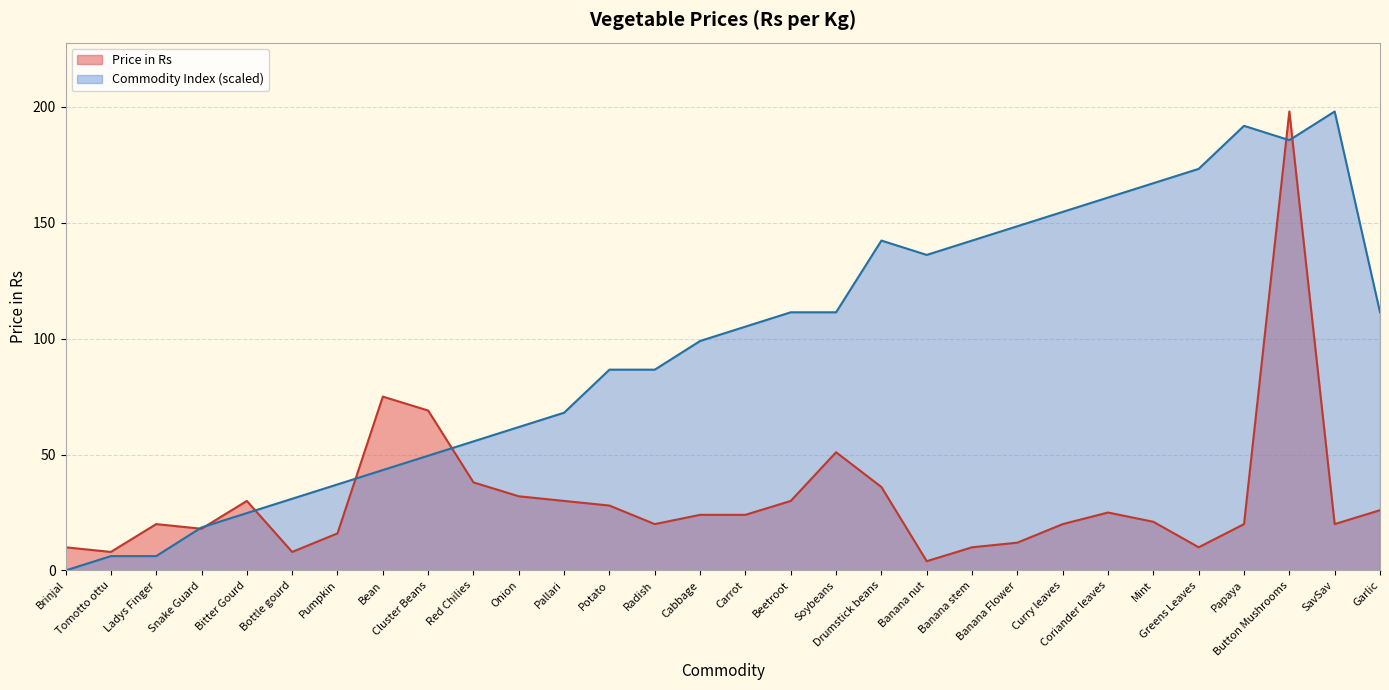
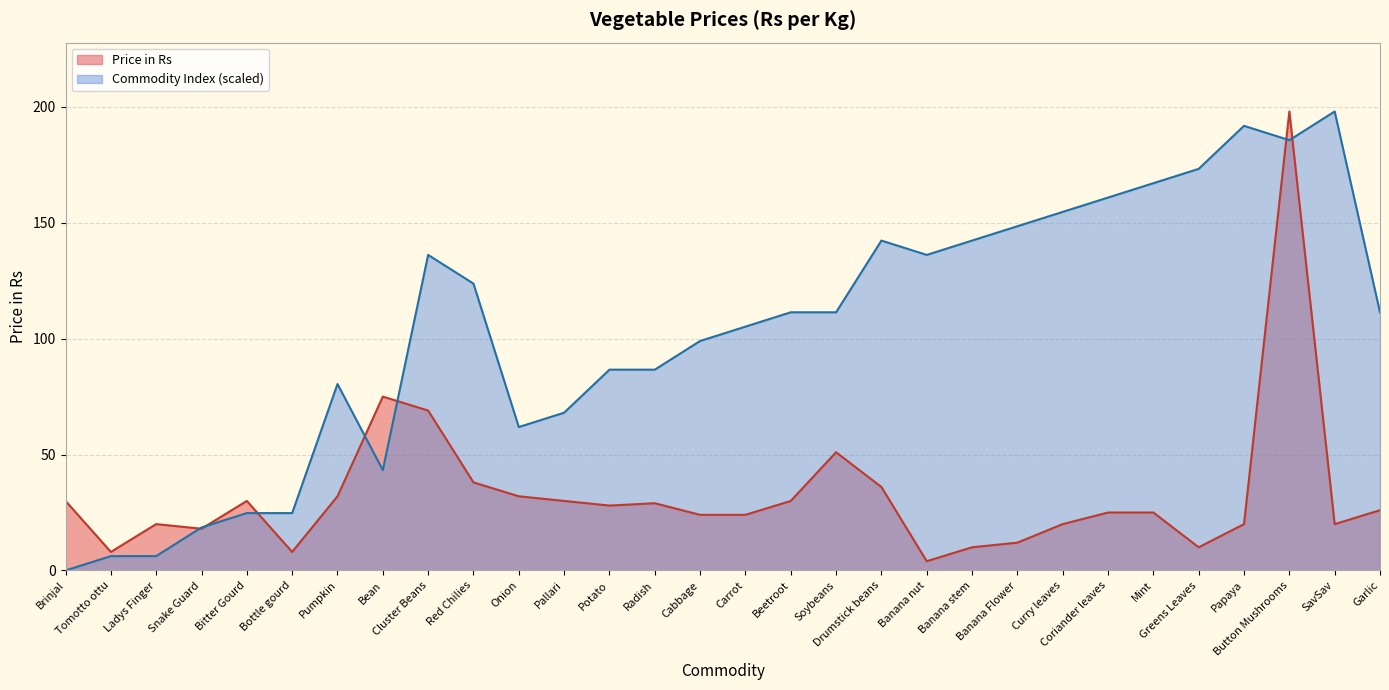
  {
    "Price in Rs": {
-     "Brinjal": 10,
+     "Brinjal": 30,
      "Tomotto ottu": 8,
      "Ladys Finger": 20,
      "Bitter Gourd": 30,
      "Bottle gourd": 8,
-     "Pumpkin": 16,
+     "Pumpkin": 32,
      "Bean": 75,
      "Cluster Beans": 69,
      "Red Chilies": 38,
      "Onion": 32,
      "Pallari": 30,
      "Potato": 28,
-     "Radish": 20,
+     "Radish": 29,
      "Cabbage": 24,
      "Carrot": 24,
      "Beetroot": 30,
      "Soybeans": 51,
      "Drumstick beans": 36,
      "Banana nut": 4,
      "Banana stem": 10,
      "Banana Flower": 12,
      "Curry leaves": 20,
      "Coriander leaves": 25,
-     "Mint": 21,
+     "Mint": 25,
      "Greens Leaves": 10,
      "Papaya": 20,
      "Button Mushrooms": 198,
      "SavSav": 20,
      "Garlic": 26
    },
    "Commodity Index (scaled)": {
      "Brinjal": 0,
      "Tomotto ottu": 6,
      "Ladys Finger": 6,
      "Bitter Gourd": 25,
-     "Bottle gourd": 31,
-     "Pumpkin": 37,
+     "Bottle gourd": 25,
+     "Pumpkin": 80,
      "Bean": 43,
-     "Cluster Beans": 50,
-     "Red Chilies": 56,
+     "Cluster Beans": 136,
+     "Red Chilies": 124,
      "Onion": 62,
      "Pallari": 68,
      "Potato": 87,
      "Radish": 87,
      "Cabbage": 99,
      "Carrot": 105,
      "Beetroot": 111,
      "Soybeans": 111,
      "Drumstick beans": 142,
      "Banana nut": 136,
      "Banana stem": 142,
      "Banana Flower": 149,
      "Curry leaves": 155,
      "Coriander leaves": 161,
      "Mint": 167,
      "Greens Leaves": 173,
      "Papaya": 192,
      "Button Mushrooms": 186,
      "SavSav": 198,
      "Garlic": 111
    }
  }
